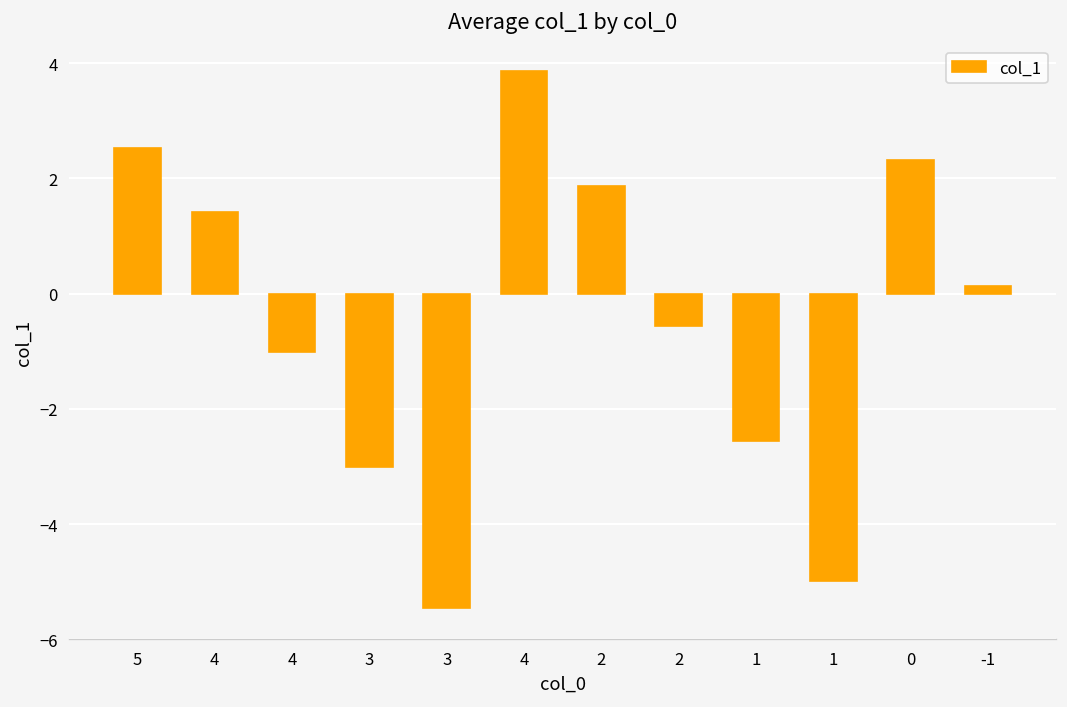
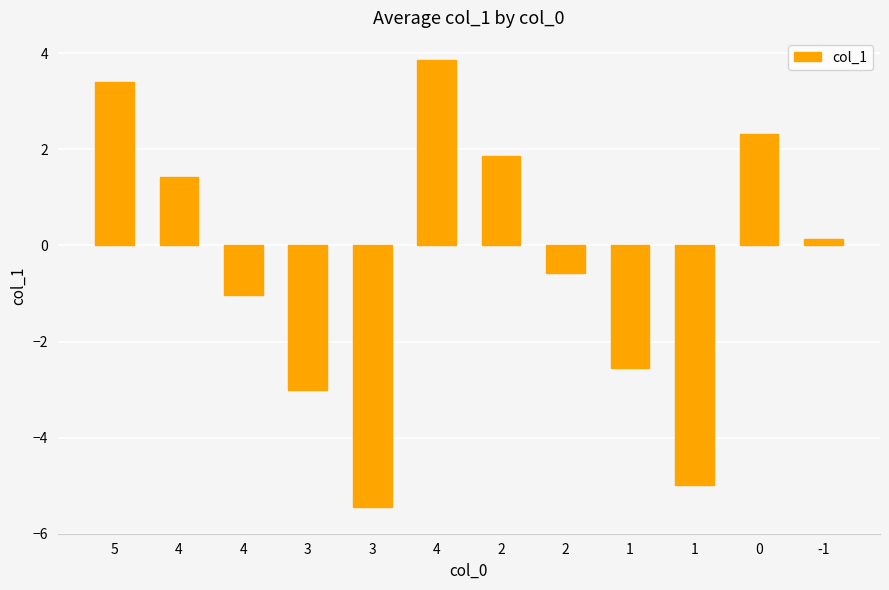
  {
-   "5": 2.5,
+   "5": 3.4,
    "0": 2.3,
    "-1": 0.1
  }
